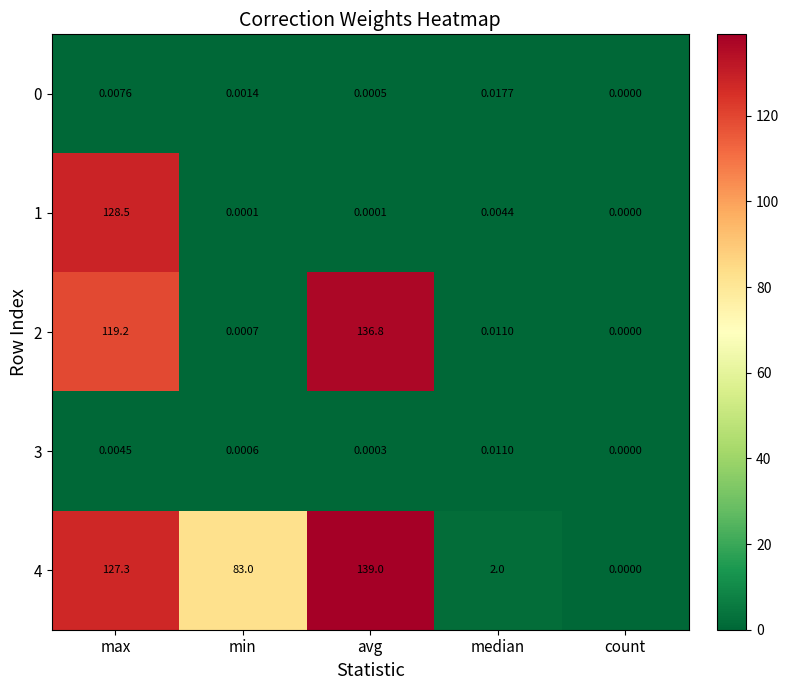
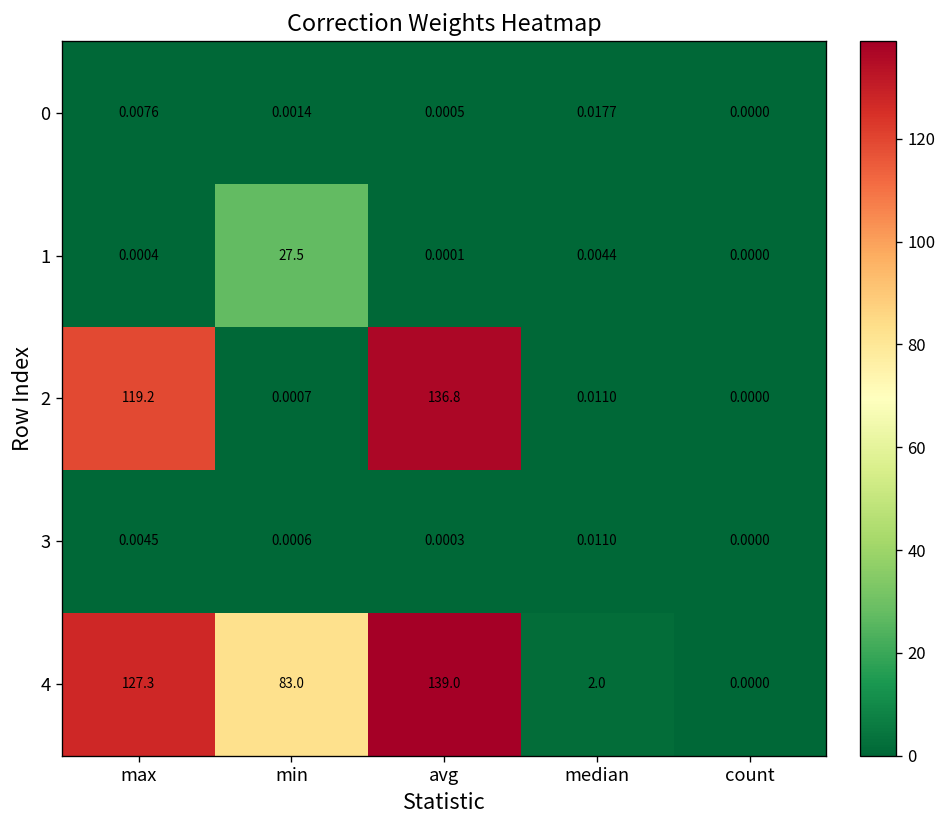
  {
    "0": {
      "max": 0.0076,
      "min": 0.0014,
      "avg": 0.0005,
      "median": 0.0177,
      "count": 0.0000
    },
    "1": {
-     "max": 128.5,
-     "min": 0.0001,
+     "max": 0.0004,
+     "min": 27.5,
      "avg": 0.0001,
      "median": 0.0044,
      "count": 0.0000
    },
    "2": {
      "max": 119.2,
      "min": 0.0007,
      "avg": 136.8,
      "median": 0.0110,
      "count": 0.0000
    },
    "3": {
      "max": 0.0045,
      "min": 0.0006,
      "avg": 0.0003,
      "median": 0.0110,
      "count": 0.0000
    },
    "4": {
      "max": 127.3,
      "min": 83.0,
      "avg": 139.0,
      "median": 2.0,
      "count": 0.0000
    }
  }
